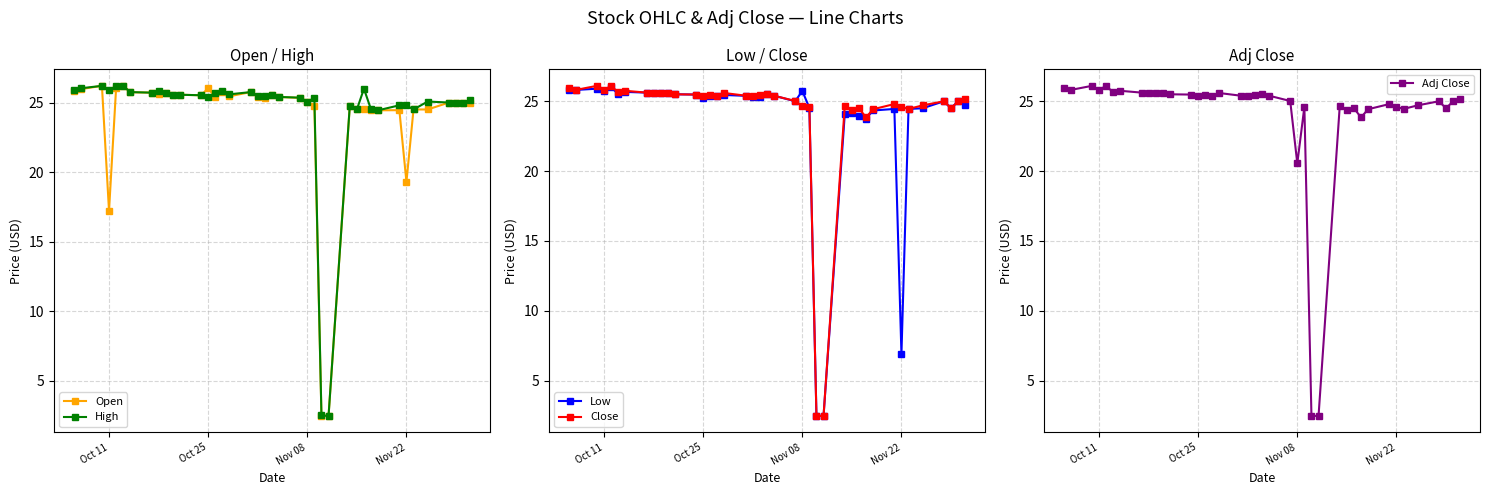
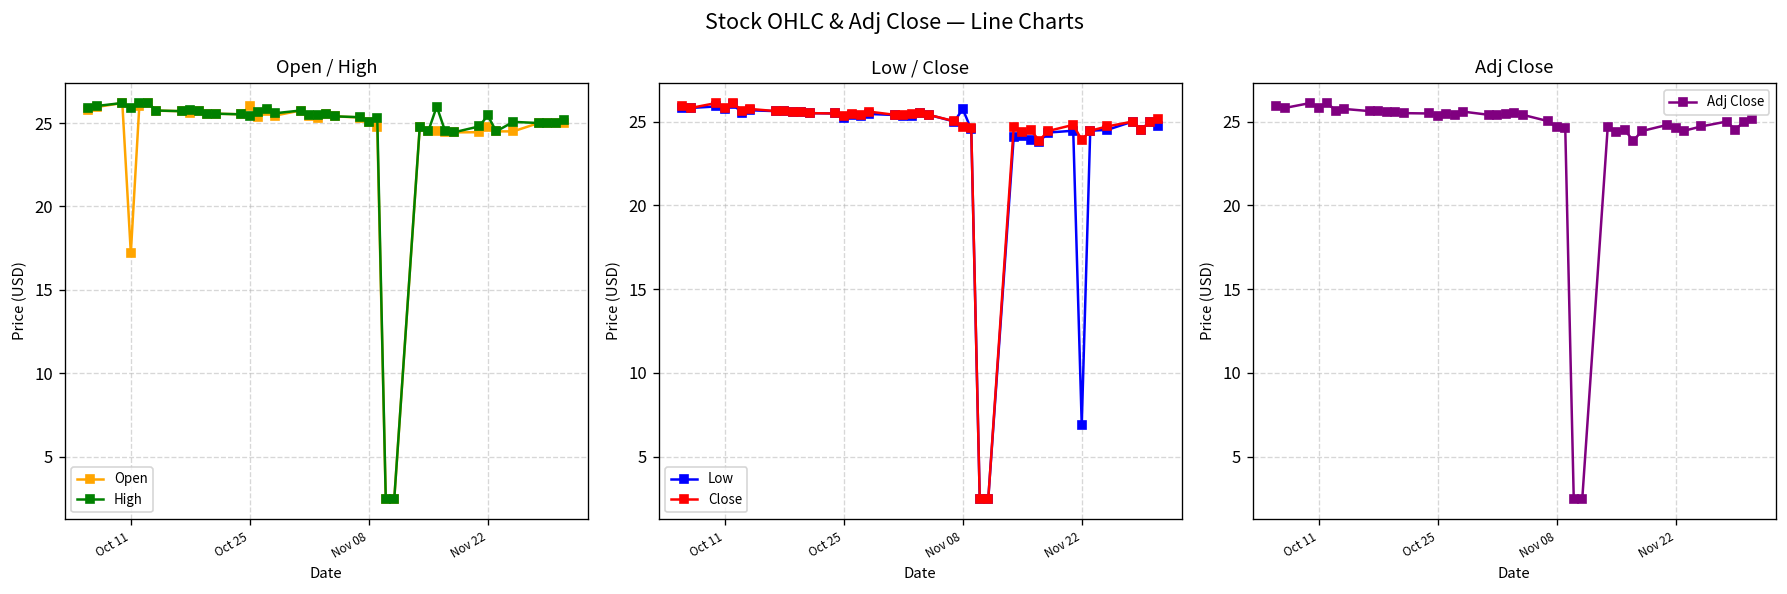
  {
    "Open / High": {
      "Open": {
        "Oct 11": 17.2,
        "Oct 25": 26.0,
-       "Nov 22": 19.3
+       "Nov 22": 24.8
      },
      "High": {
        "Oct 11": 25.9,
        "Oct 25": 25.4,
-       "Nov 22": 24.8
+       "Nov 22": 25.5
      }
    },
    "Low / Close": {
      "Low": {
        "Nov 08": 25.7,
        "Nov 22": 6.9
      },
      "Close": {
        "Nov 08": 24.7,
-       "Nov 22": 24.6
+       "Nov 22": 23.9
      }
    },
    "Adj Close": {
      "Oct 11": 25.8,
      "Oct 25": 25.4,
-     "Nov 08": 20.6,
+     "Nov 08": 24.7,
      "Nov 22": 24.6
    }
  }
